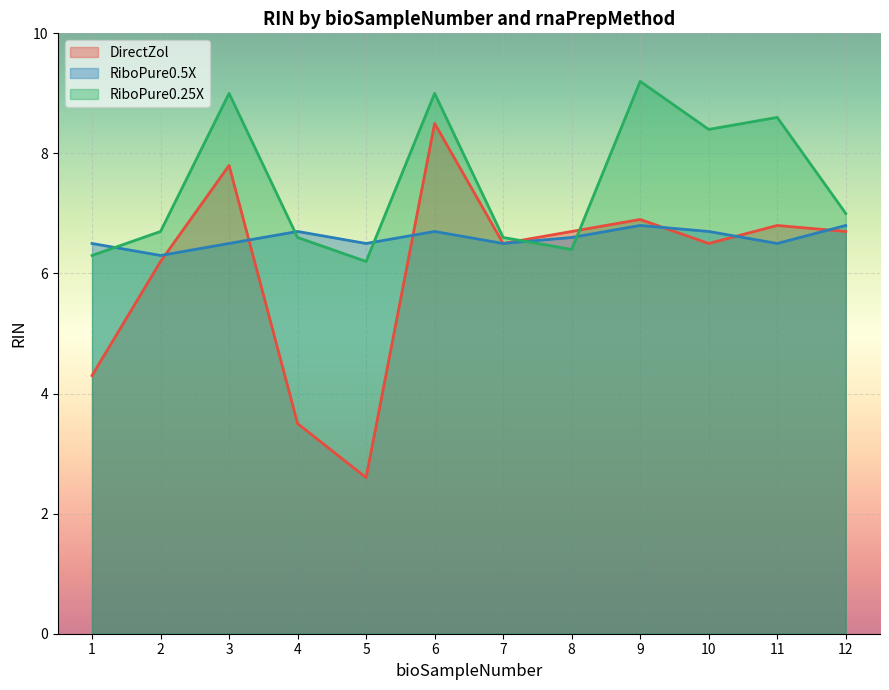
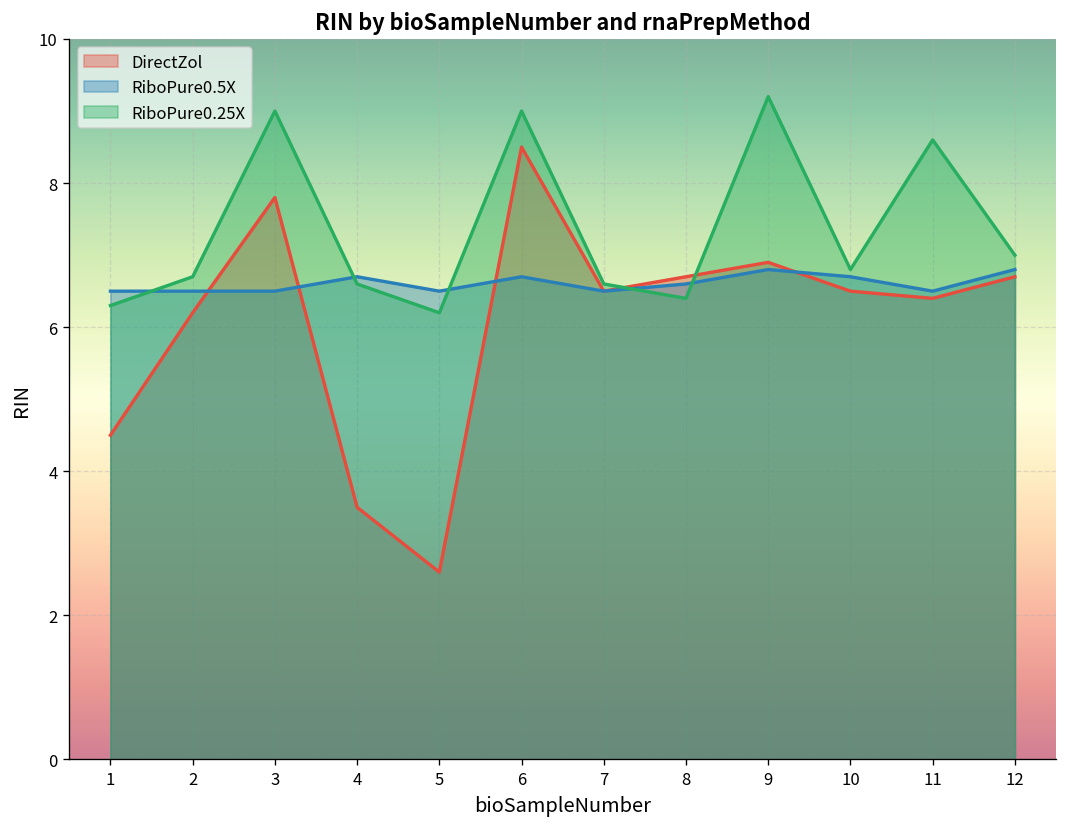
  {
    "DirectZol": {
-     "1": 4.3,
+     "1": 4.5,
      "2": 6.2,
      "3": 7.8,
      "4": 3.5,
      "5": 2.6,
      "6": 8.5,
      "8": 6.7,
      "9": 6.9,
      "10": 6.5,
-     "11": 6.8,
+     "11": 6.4,
      "12": 6.7
    },
    "RiboPure0.5X": {
      "1": 6.5,
-     "2": 6.3,
+     "2": 6.5,
      "3": 6.5,
      "4": 6.7,
      "5": 6.5,
      "6": 6.7,
      "8": 6.6,
      "9": 6.8,
      "10": 6.7,
      "11": 6.5,
      "12": 6.8
    },
    "RiboPure0.25X": {
      "1": 6.3,
      "2": 6.7,
      "3": 9.0,
      "4": 6.6,
      "5": 6.2,
      "6": 9.0,
      "7": 6.6,
      "8": 6.4,
      "9": 9.2,
-     "10": 8.4,
+     "10": 6.8,
      "11": 8.6,
      "12": 7.0
    }
  }
